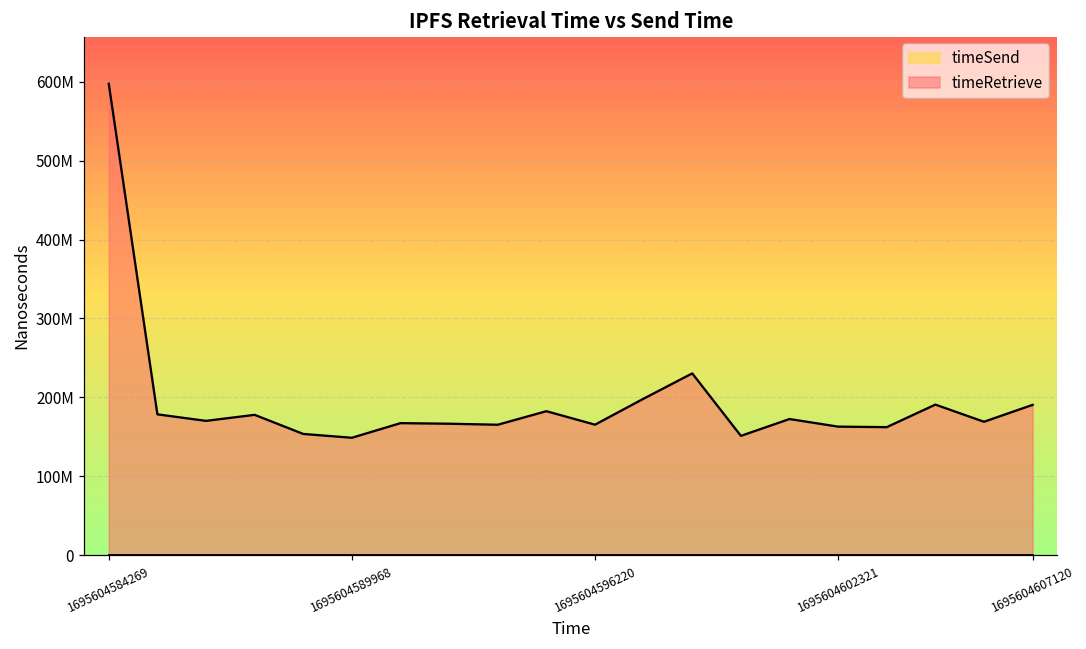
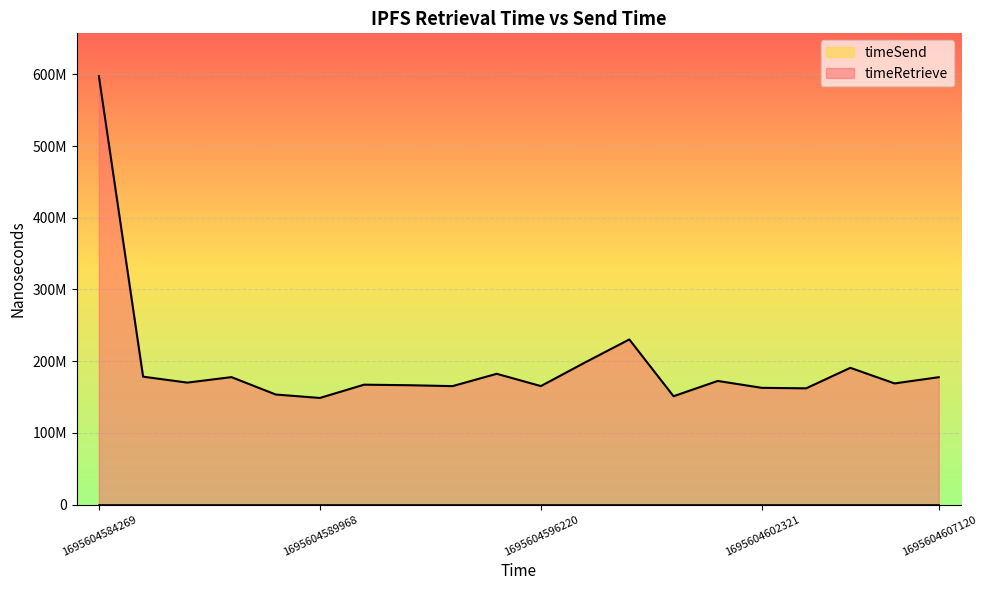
  {
    "timeSend": {
      "1695604584269": 0,
      "1695604589968": 0,
      "1695604596220": 0,
      "1695604602321": 0,
      "1695604607120": 0
    },
    "timeRetrieve": {
      "1695604584269": 600000000,
      "1695604589968": 150000000,
      "1695604596220": 170000000,
      "1695604602321": 160000000,
-     "1695604607120": 190000000
+     "1695604607120": 180000000
    }
  }
